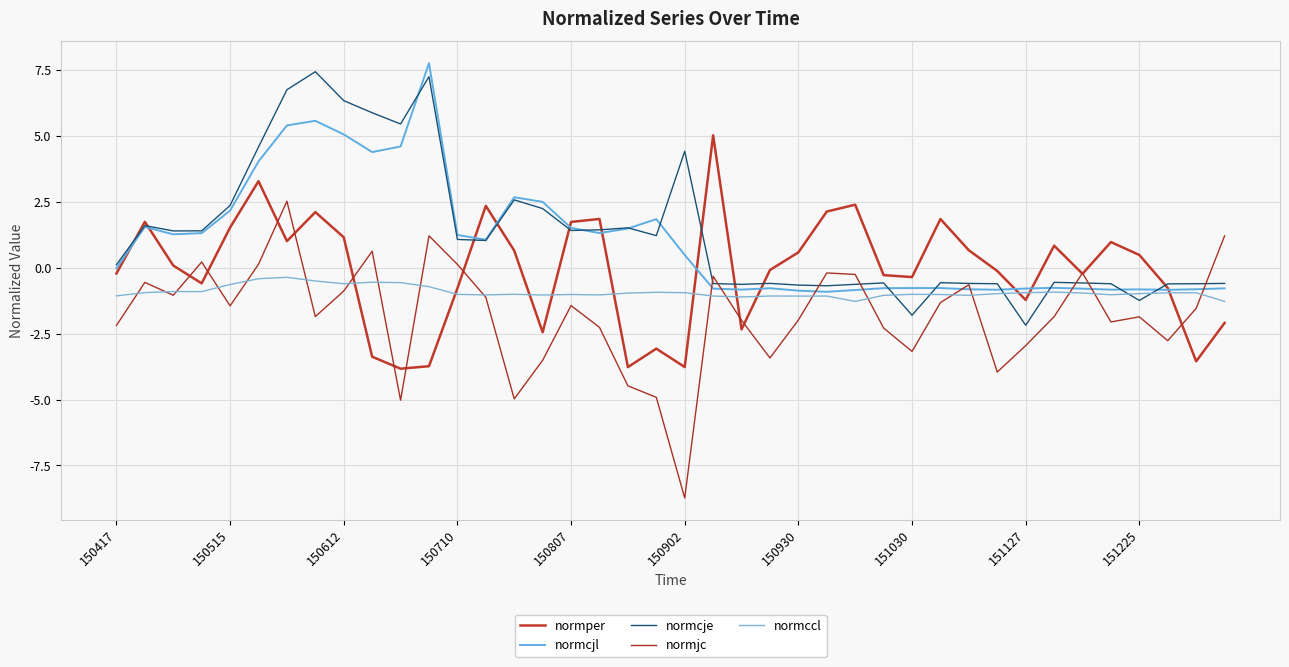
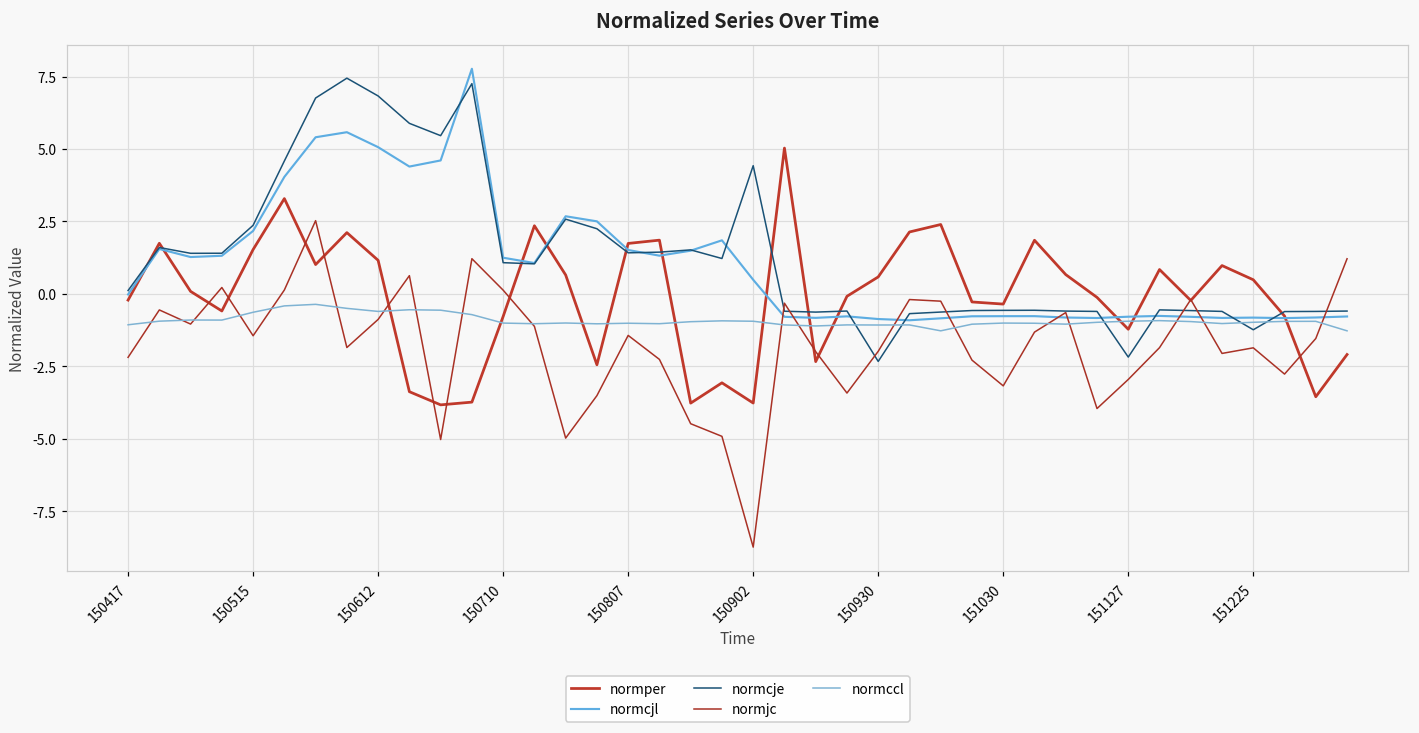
  {
    "normcje": {
      "150417": 0.1,
      "150515": 2.4,
-     "150612": 6.3,
+     "150612": 6.8,
      "150710": 1.1,
      "150902": 4.4,
-     "150930": -0.7,
-     "151030": -1.8,
+     "150930": -2.3,
+     "151030": -0.6,
      "151127": -2.2,
      "151225": -1.2
    }
  }
